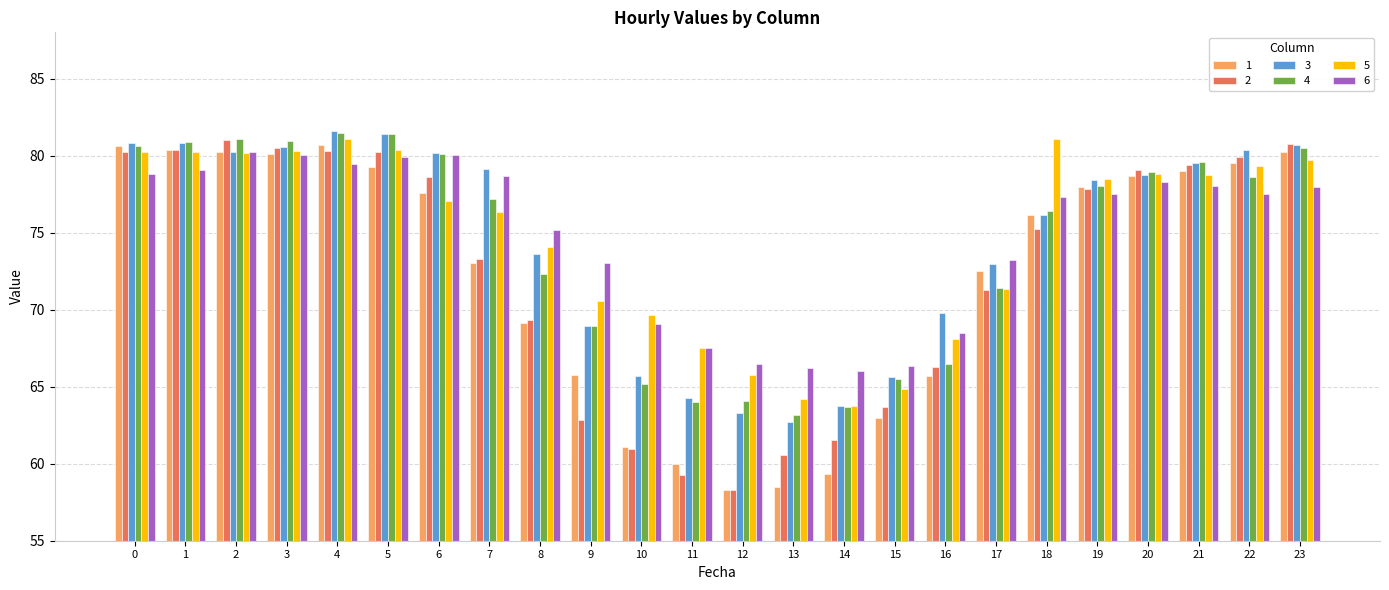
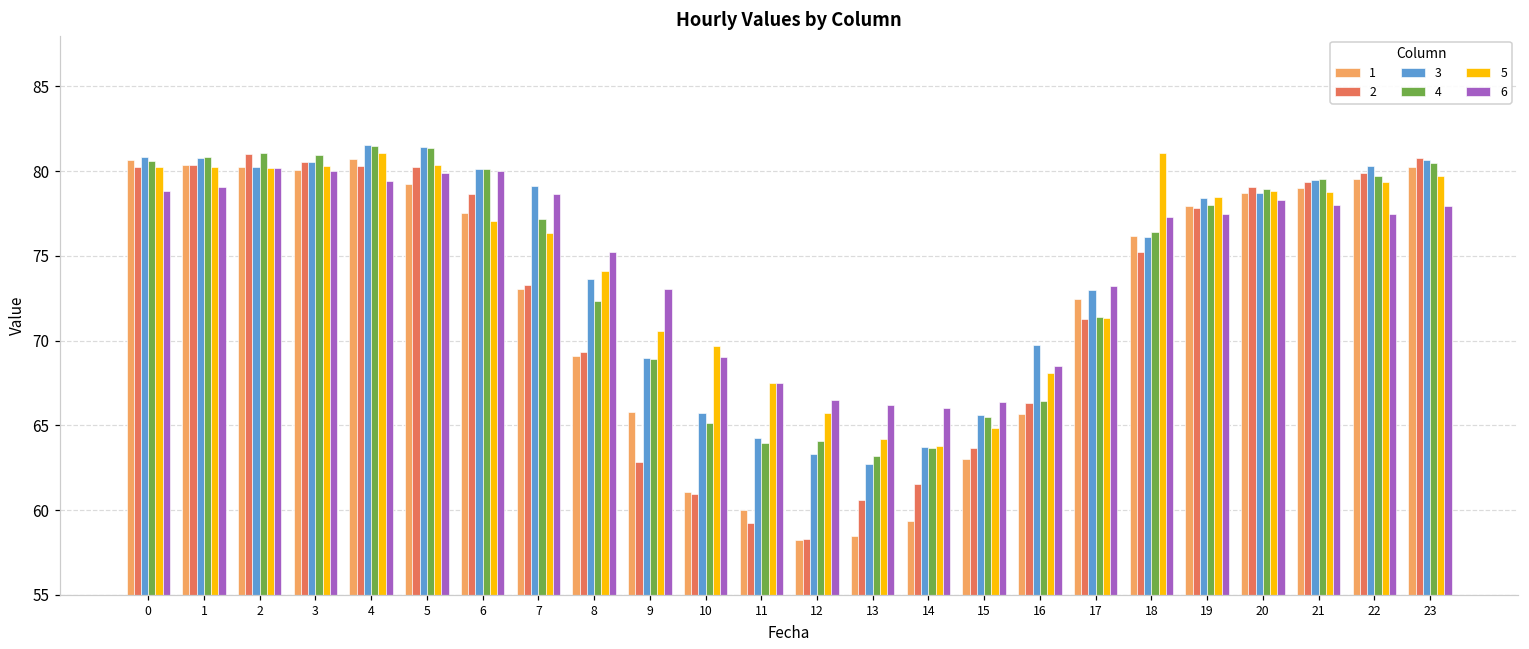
  {
    "3": {
      "0": 80.8,
      "1": 80.8,
      "2": 80.2,
      "3": 80.6,
      "4": 81.6,
      "5": 81.4,
      "6": 80.1,
      "7": 79.1,
      "8": 73.6,
      "9": 69.0,
      "10": 65.7,
      "11": 64.3,
      "12": 63.3,
      "13": 62.7,
      "14": 63.7,
      "15": 65.6,
      "16": 69.8,
      "17": 73.0,
      "18": 76.1,
      "19": 78.4,
      "20": 78.7,
      "21": 79.5,
      "22": 80.3,
      "23": 80.7
    },
    "4": {
      "0": 80.6,
      "1": 80.9,
      "2": 81.1,
      "3": 81.0,
      "4": 81.5,
      "5": 81.4,
      "6": 80.1,
      "7": 77.2,
      "8": 72.3,
      "9": 68.9,
      "10": 65.2,
      "11": 64.0,
      "12": 64.1,
      "13": 63.2,
      "14": 63.7,
      "15": 65.5,
      "16": 66.5,
      "17": 71.4,
      "18": 76.4,
      "19": 78.0,
      "20": 79.0,
      "21": 79.6,
-     "22": 78.6,
+     "22": 79.7,
      "23": 80.5
    },
    "5": {
      "0": 80.3,
      "1": 80.2,
      "2": 80.2,
      "3": 80.3,
      "4": 81.1,
      "5": 80.4,
      "6": 77.1,
      "7": 76.3,
      "8": 74.1,
      "9": 70.6,
      "10": 69.7,
      "11": 67.5,
      "12": 65.8,
      "13": 64.2,
      "14": 63.8,
      "15": 64.9,
      "16": 68.1,
      "17": 71.3,
      "18": 81.1,
      "19": 78.5,
      "20": 78.8,
      "21": 78.8,
      "22": 79.3,
      "23": 79.7
    },
    "6": {
      "0": 78.8,
      "1": 79.1,
      "2": 80.2,
      "3": 80.0,
      "4": 79.4,
      "5": 79.9,
      "6": 80.0,
      "7": 78.7,
      "8": 75.2,
      "9": 73.0,
      "10": 69.1,
      "11": 67.5,
      "12": 66.5,
      "13": 66.2,
      "14": 66.0,
      "15": 66.4,
      "16": 68.5,
      "17": 73.2,
      "18": 77.3,
      "19": 77.5,
      "20": 78.3,
      "21": 78.0,
      "22": 77.5,
      "23": 78.0
    }
  }
